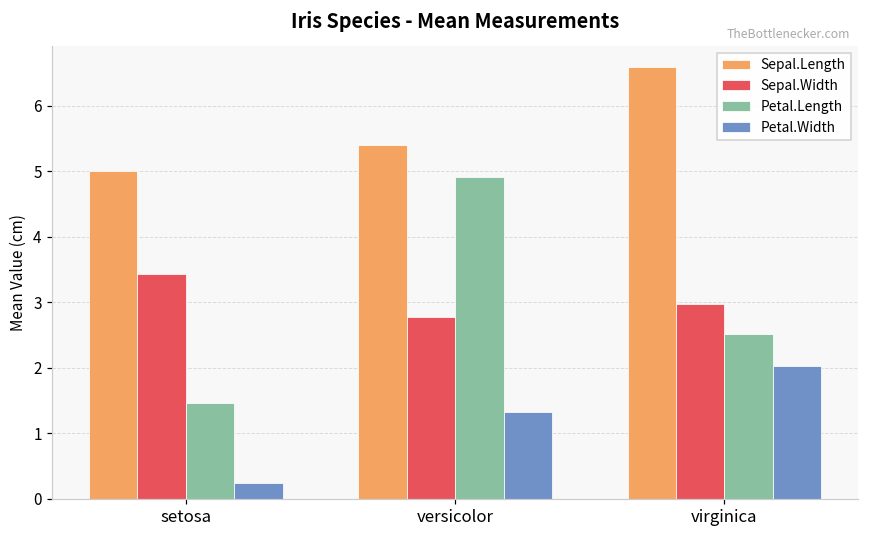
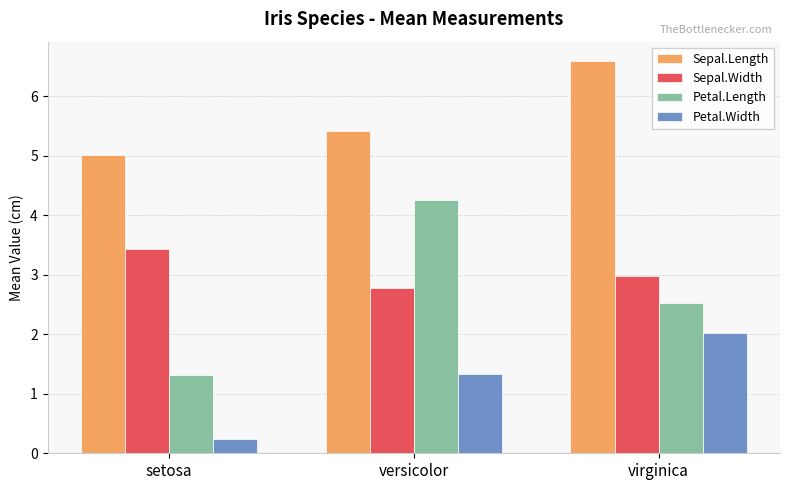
  {
    "Sepal.Length": {
      "setosa": 5.0,
      "versicolor": 5.4,
      "virginica": 6.6
    },
    "Sepal.Width": {
      "setosa": 3.4,
      "versicolor": 2.8,
      "virginica": 3.0
    },
    "Petal.Length": {
-     "setosa": 1.5,
-     "versicolor": 4.9,
+     "setosa": 1.3,
+     "versicolor": 4.3,
      "virginica": 2.5
    },
    "Petal.Width": {
      "setosa": 0.2,
      "versicolor": 1.3,
      "virginica": 2.0
    }
  }
